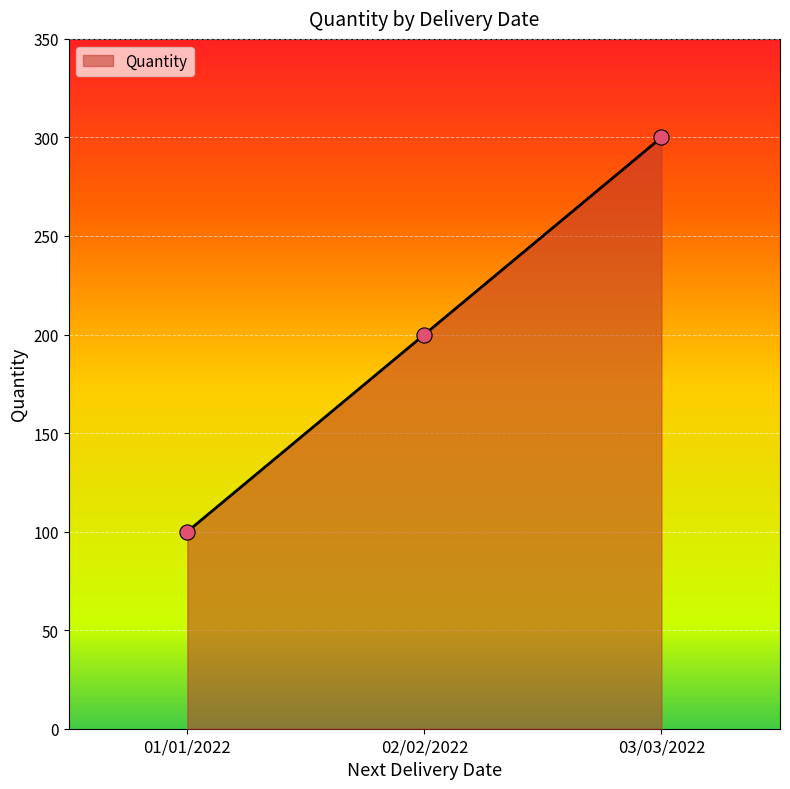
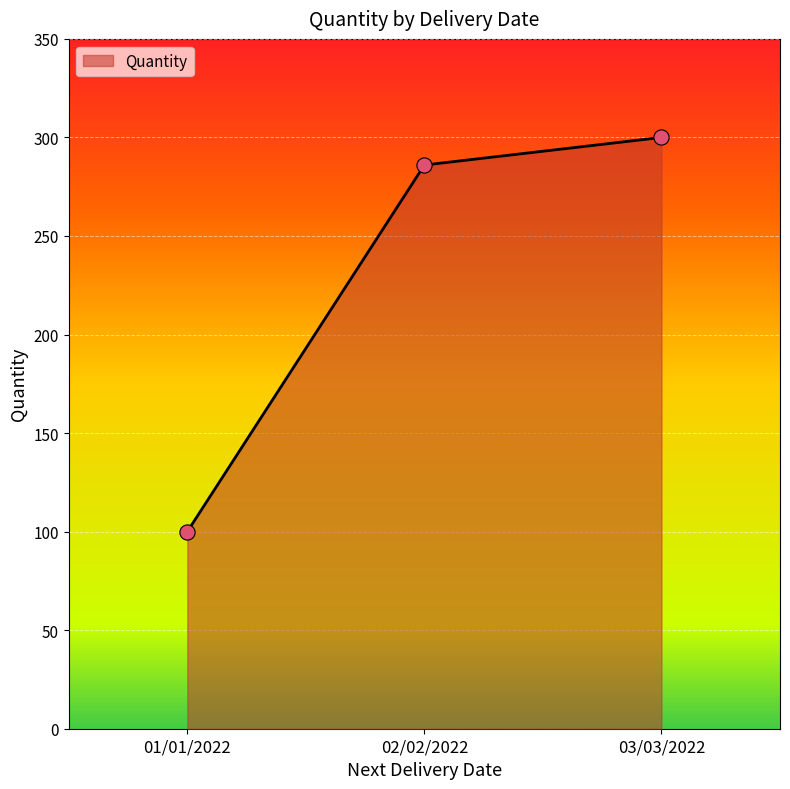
  {
    "01/01/2022": 100,
-   "02/02/2022": 200,
+   "02/02/2022": 286,
    "03/03/2022": 300
  }
